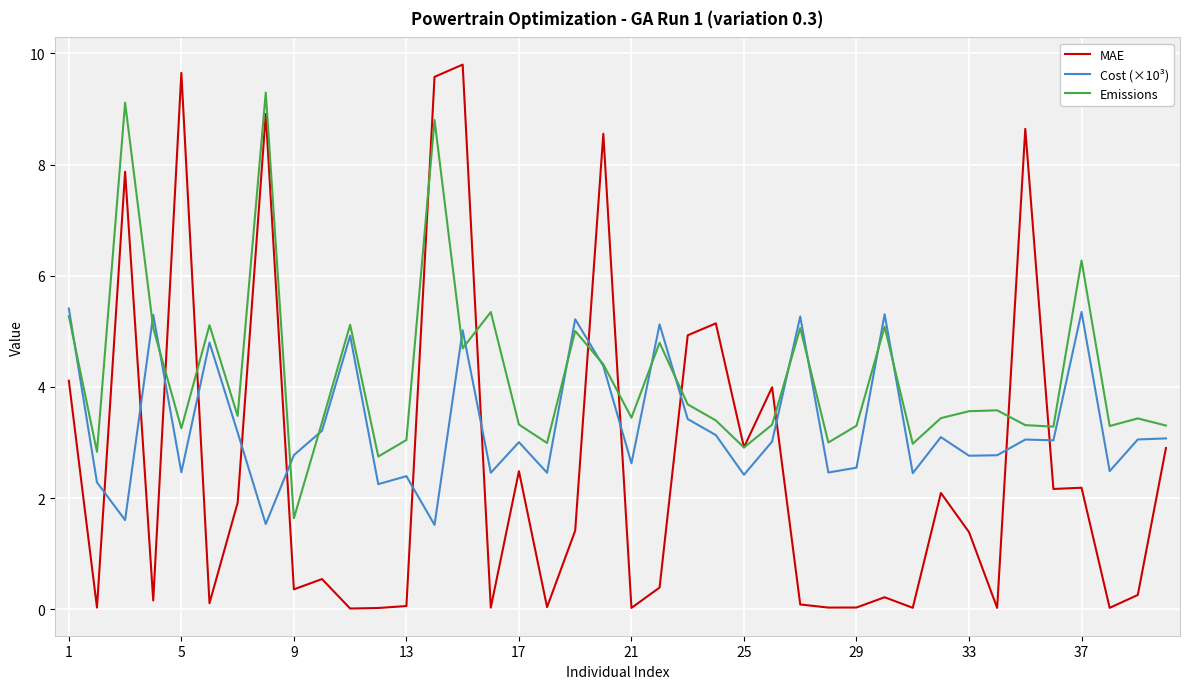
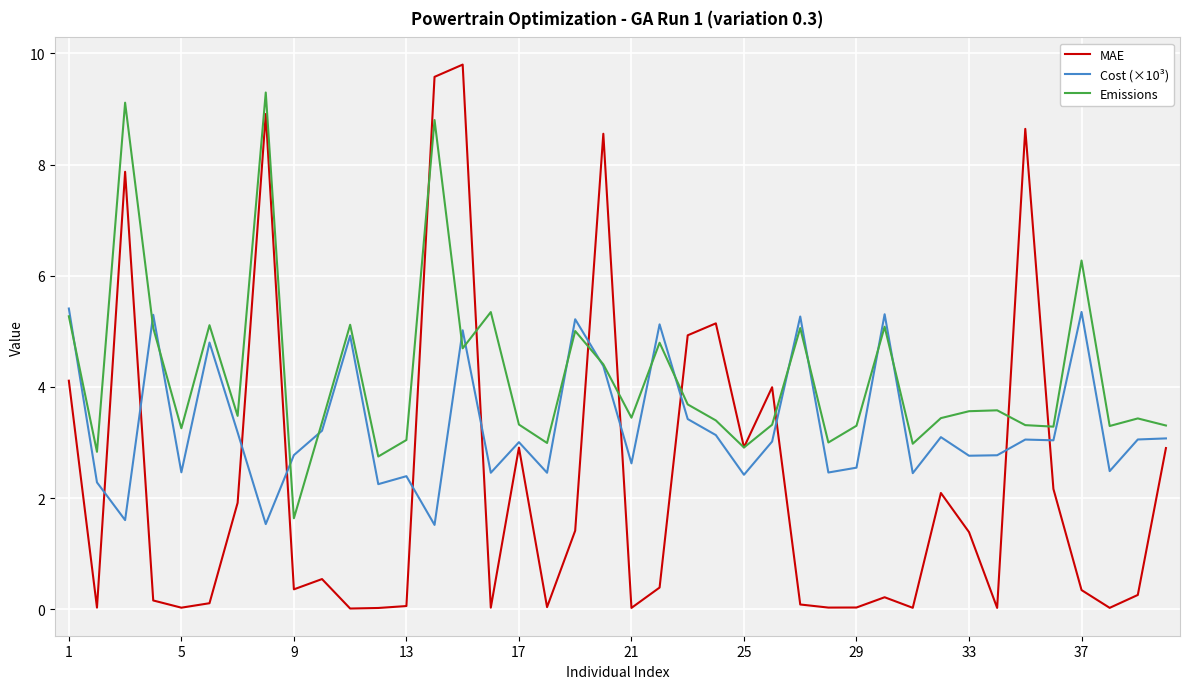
  {
    "MAE": {
      "1": 4.1,
-     "5": 9.6,
+     "5": 0.0,
      "9": 0.4,
      "13": 0.1,
-     "17": 2.5,
+     "17": 2.9,
      "21": 0.0,
      "29": 0.0,
      "33": 1.4,
-     "37": 2.2
+     "37": 0.3
    },
    "Cost (×10³)": {
      "1": 5.4,
      "5": 2.5,
      "9": 2.8,
      "13": 2.4,
      "17": 3.0,
      "21": 2.6,
      "25": 2.4,
      "29": 2.5,
      "33": 2.8,
      "37": 5.3
    },
    "Emissions": {
      "1": 5.3,
      "5": 3.3,
      "9": 1.6,
      "13": 3.0,
      "17": 3.3,
      "21": 3.4,
      "29": 3.3,
      "33": 3.6,
      "37": 6.3
    }
  }
